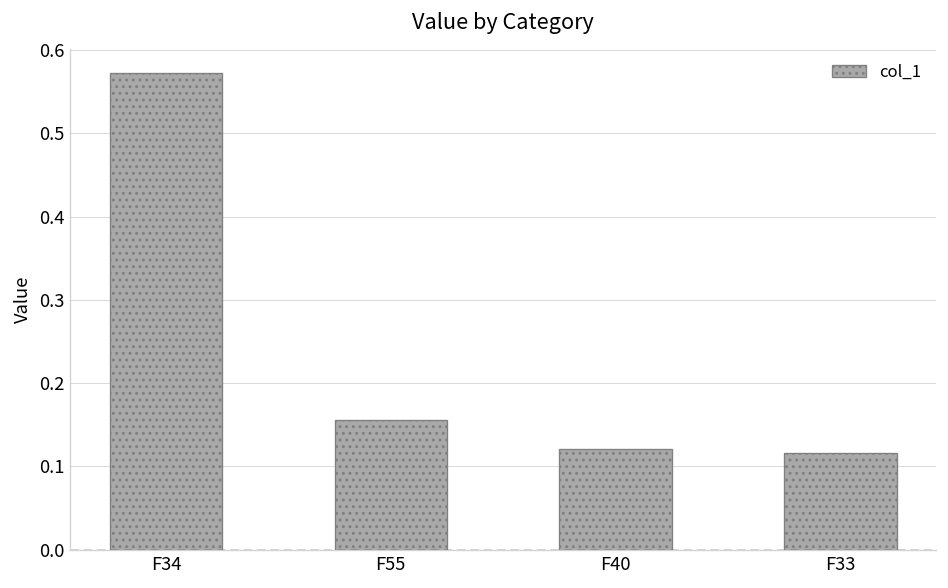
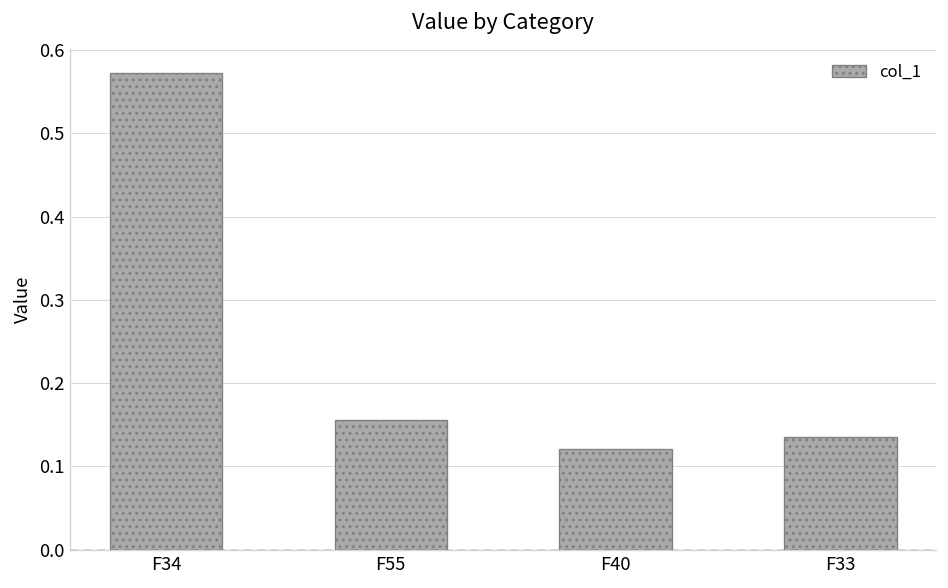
  {
    "F34": 0.57,
    "F55": 0.16,
    "F40": 0.12,
-   "F33": 0.12
+   "F33": 0.14
  }
